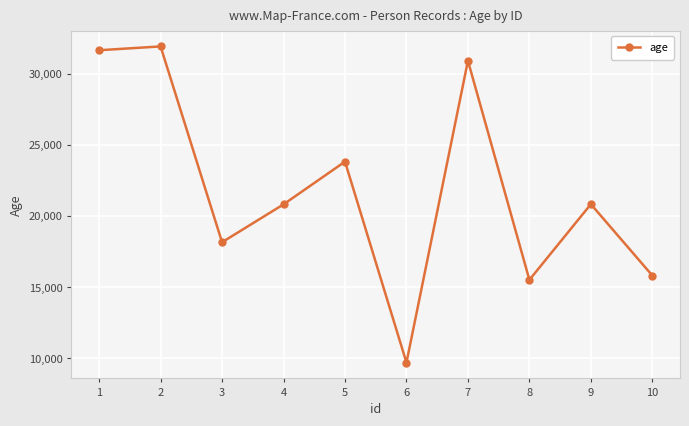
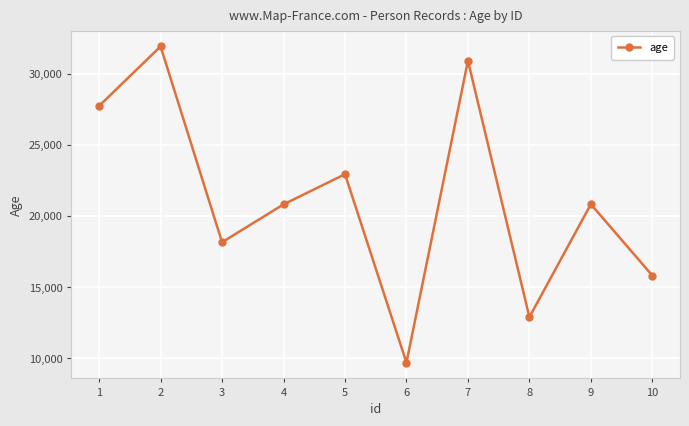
  {
-   "1": "31,600",
+   "1": "27,700",
    "2": "31,900",
    "3": "18,200",
    "4": "20,800",
-   "5": "23,800",
+   "5": "22,900",
    "6": "9,700",
    "7": "30,900",
-   "8": "15,500",
+   "8": "12,900",
    "9": "20,800",
    "10": "15,800"
  }
